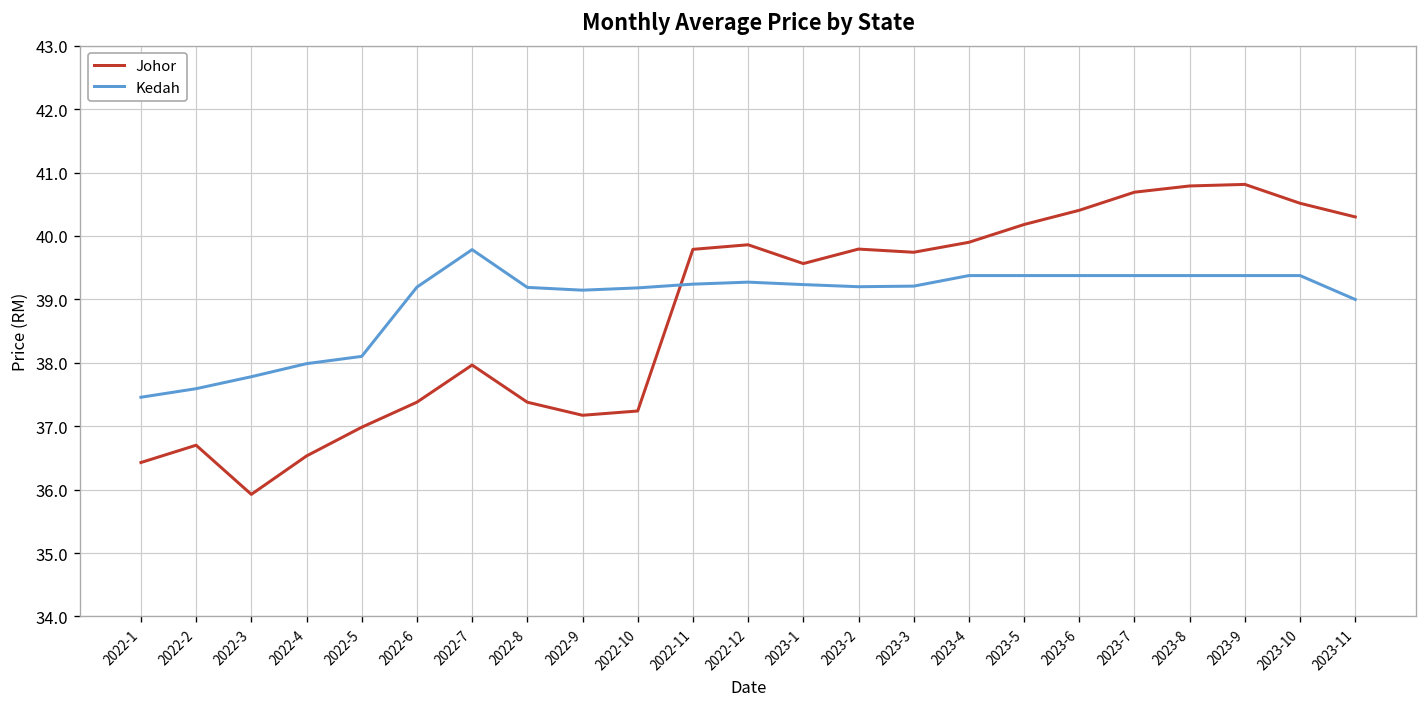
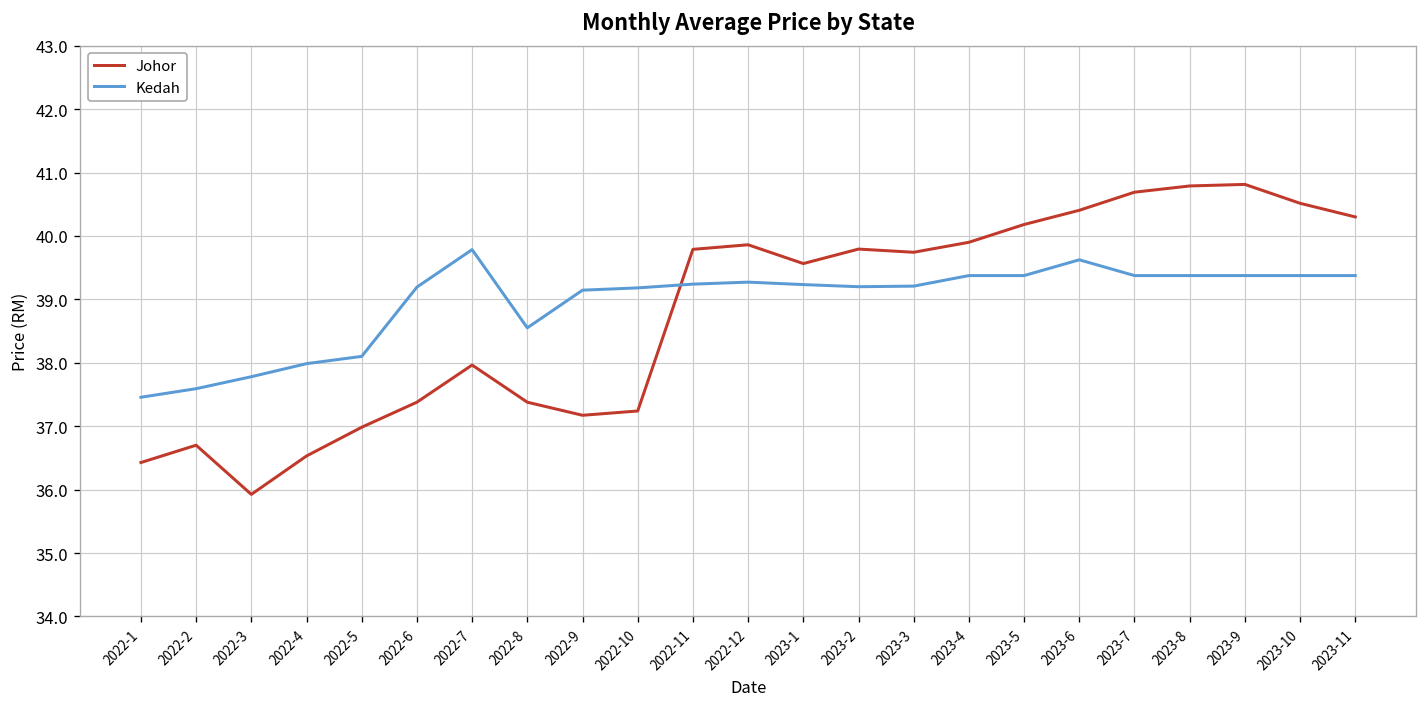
  {
    "Johor": {
      "2022-1": 36.4,
      "2022-2": 36.7,
      "2022-3": 35.9,
      "2022-4": 36.5,
      "2022-5": 37.0,
      "2022-6": 37.4,
      "2022-7": 38.0,
      "2022-8": 37.4,
      "2022-9": 37.2,
      "2022-10": 37.2,
      "2022-11": 39.8,
      "2022-12": 39.9,
      "2023-1": 39.6,
      "2023-2": 39.8,
      "2023-3": 39.7,
      "2023-4": 39.9,
      "2023-5": 40.2,
      "2023-6": 40.4,
      "2023-7": 40.7,
      "2023-8": 40.8,
      "2023-9": 40.8,
      "2023-10": 40.5,
      "2023-11": 40.3
    },
    "Kedah": {
      "2022-1": 37.5,
      "2022-2": 37.6,
      "2022-3": 37.8,
      "2022-4": 38.0,
      "2022-5": 38.1,
      "2022-6": 39.2,
      "2022-7": 39.8,
-     "2022-8": 39.2,
+     "2022-8": 38.6,
      "2022-9": 39.1,
      "2022-10": 39.2,
      "2022-11": 39.2,
      "2022-12": 39.3,
      "2023-1": 39.2,
      "2023-2": 39.2,
      "2023-3": 39.2,
      "2023-4": 39.4,
      "2023-5": 39.4,
-     "2023-6": 39.4,
+     "2023-6": 39.6,
      "2023-7": 39.4,
      "2023-8": 39.4,
      "2023-9": 39.4,
      "2023-10": 39.4,
-     "2023-11": 39.0
+     "2023-11": 39.4
    }
  }
